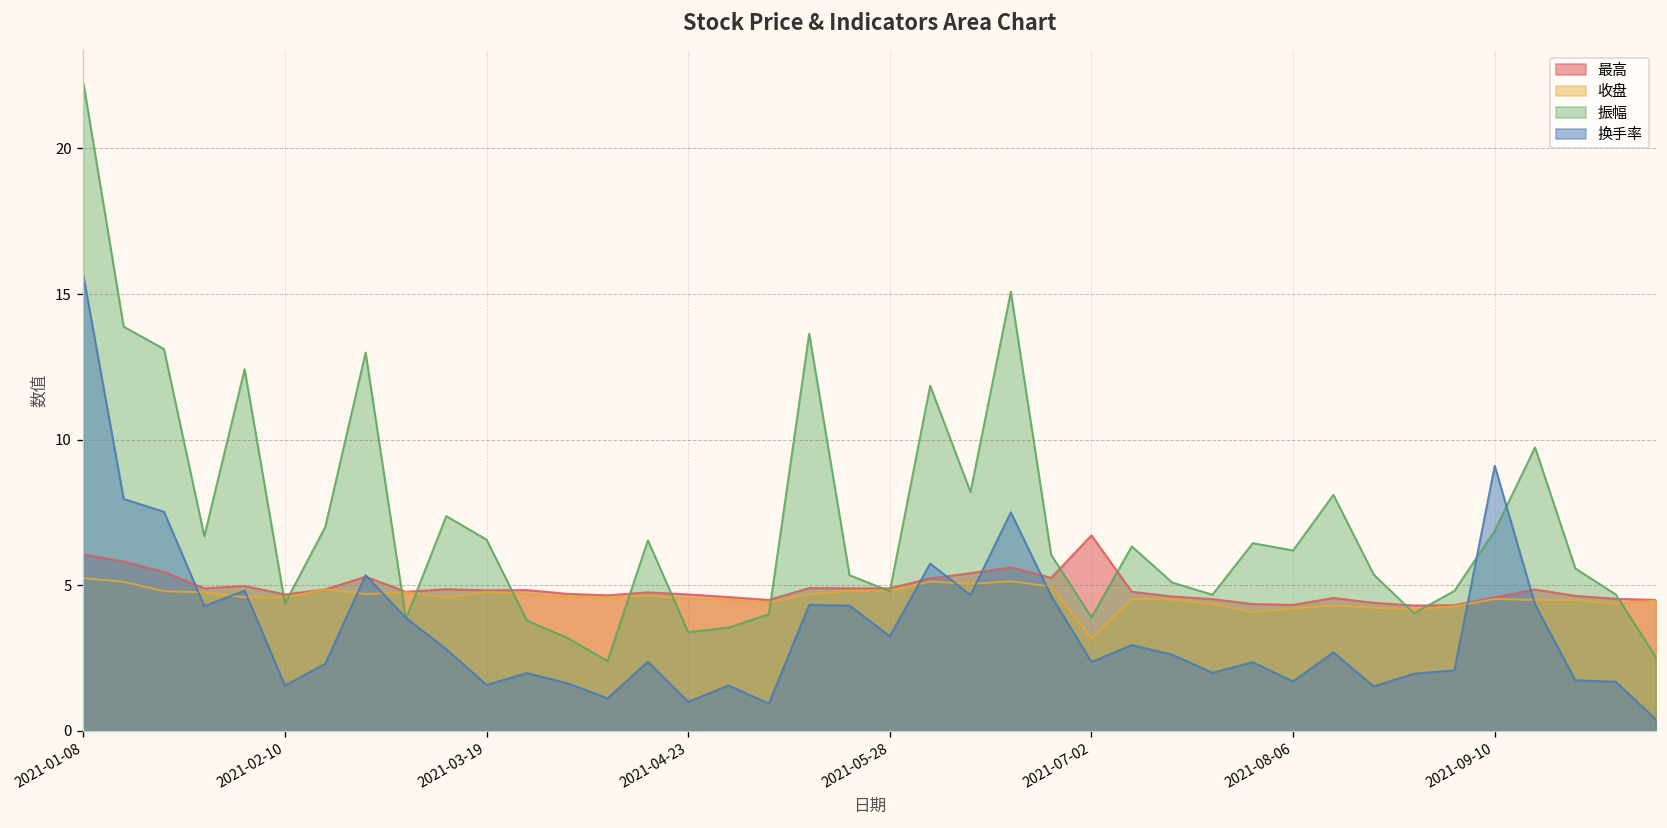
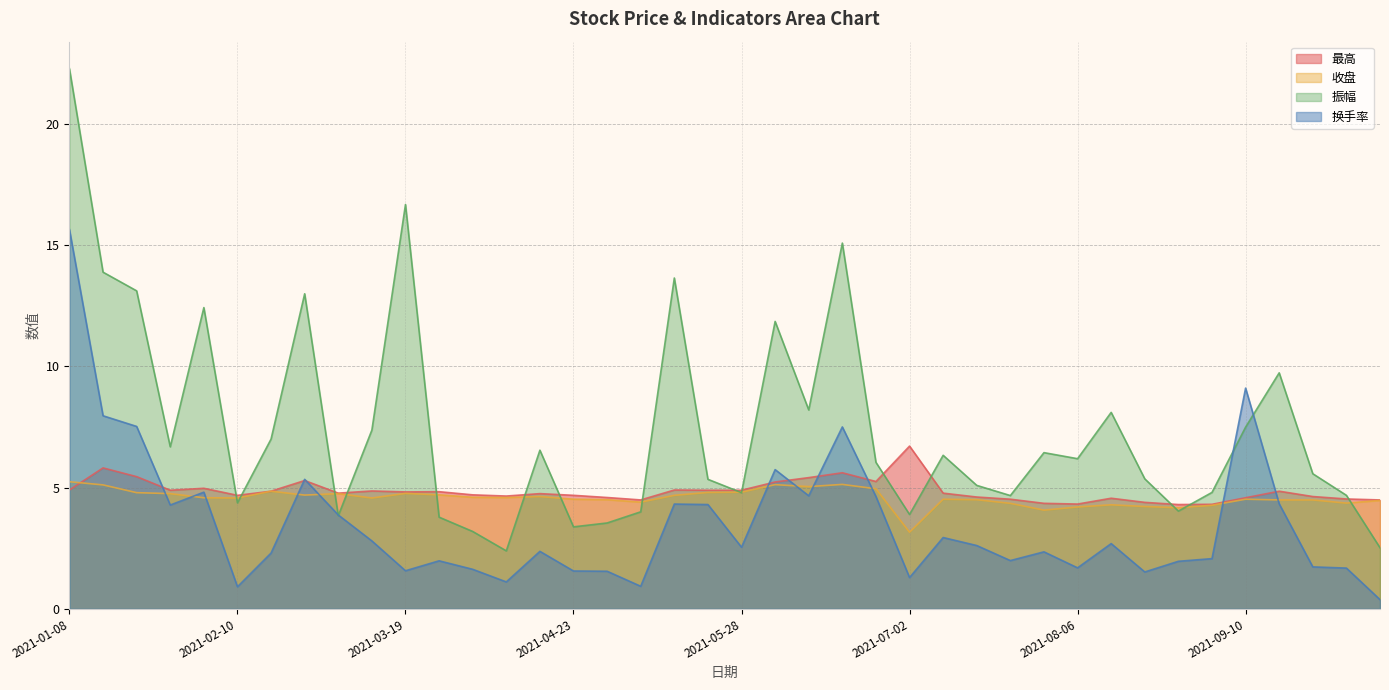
  {
    "最高": {
-     "2021-01-08": 6.1,
+     "2021-01-08": 4.9,
      "2021-02-10": 4.7,
      "2021-04-23": 4.7,
      "2021-07-02": 6.7,
      "2021-08-06": 4.3
    },
    "收盘": {
      "2021-01-08": 5.2,
      "2021-02-10": 4.6,
      "2021-04-23": 4.5,
      "2021-07-02": 3.2,
      "2021-08-06": 4.2
    },
    "振幅": {
      "2021-01-08": 22.3,
      "2021-02-10": 4.4,
-     "2021-03-19": 6.6,
+     "2021-03-19": 16.7,
      "2021-04-23": 3.4,
      "2021-07-02": 3.9,
      "2021-08-06": 6.2,
-     "2021-09-10": 6.9
+     "2021-09-10": 7.5
    },
    "换手率": {
      "2021-01-08": 15.6,
-     "2021-02-10": 1.6,
+     "2021-02-10": 0.9,
      "2021-03-19": 1.6,
-     "2021-04-23": 1.0,
-     "2021-05-28": 3.2,
-     "2021-07-02": 2.4,
+     "2021-04-23": 1.6,
+     "2021-05-28": 2.5,
+     "2021-07-02": 1.3,
      "2021-08-06": 1.7,
      "2021-09-10": 9.1
    }
  }
